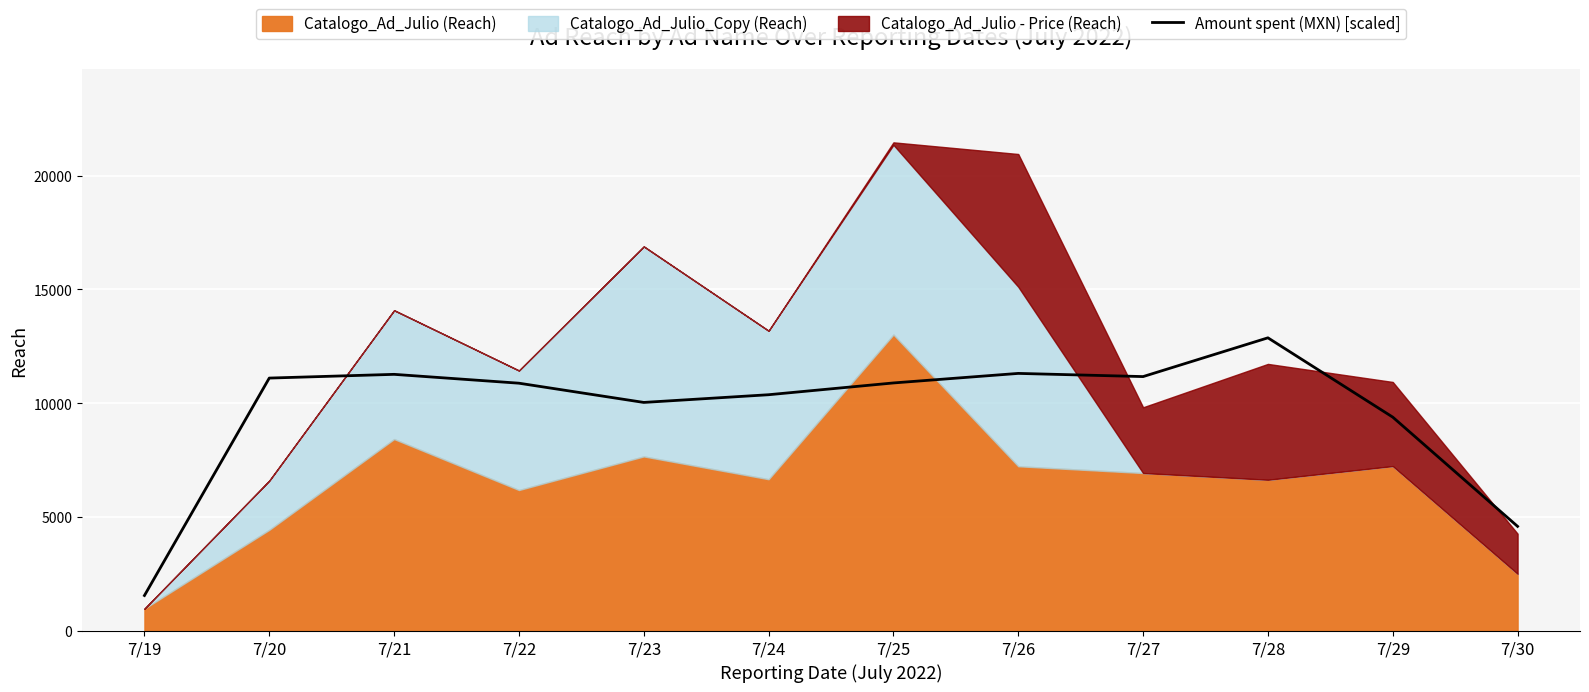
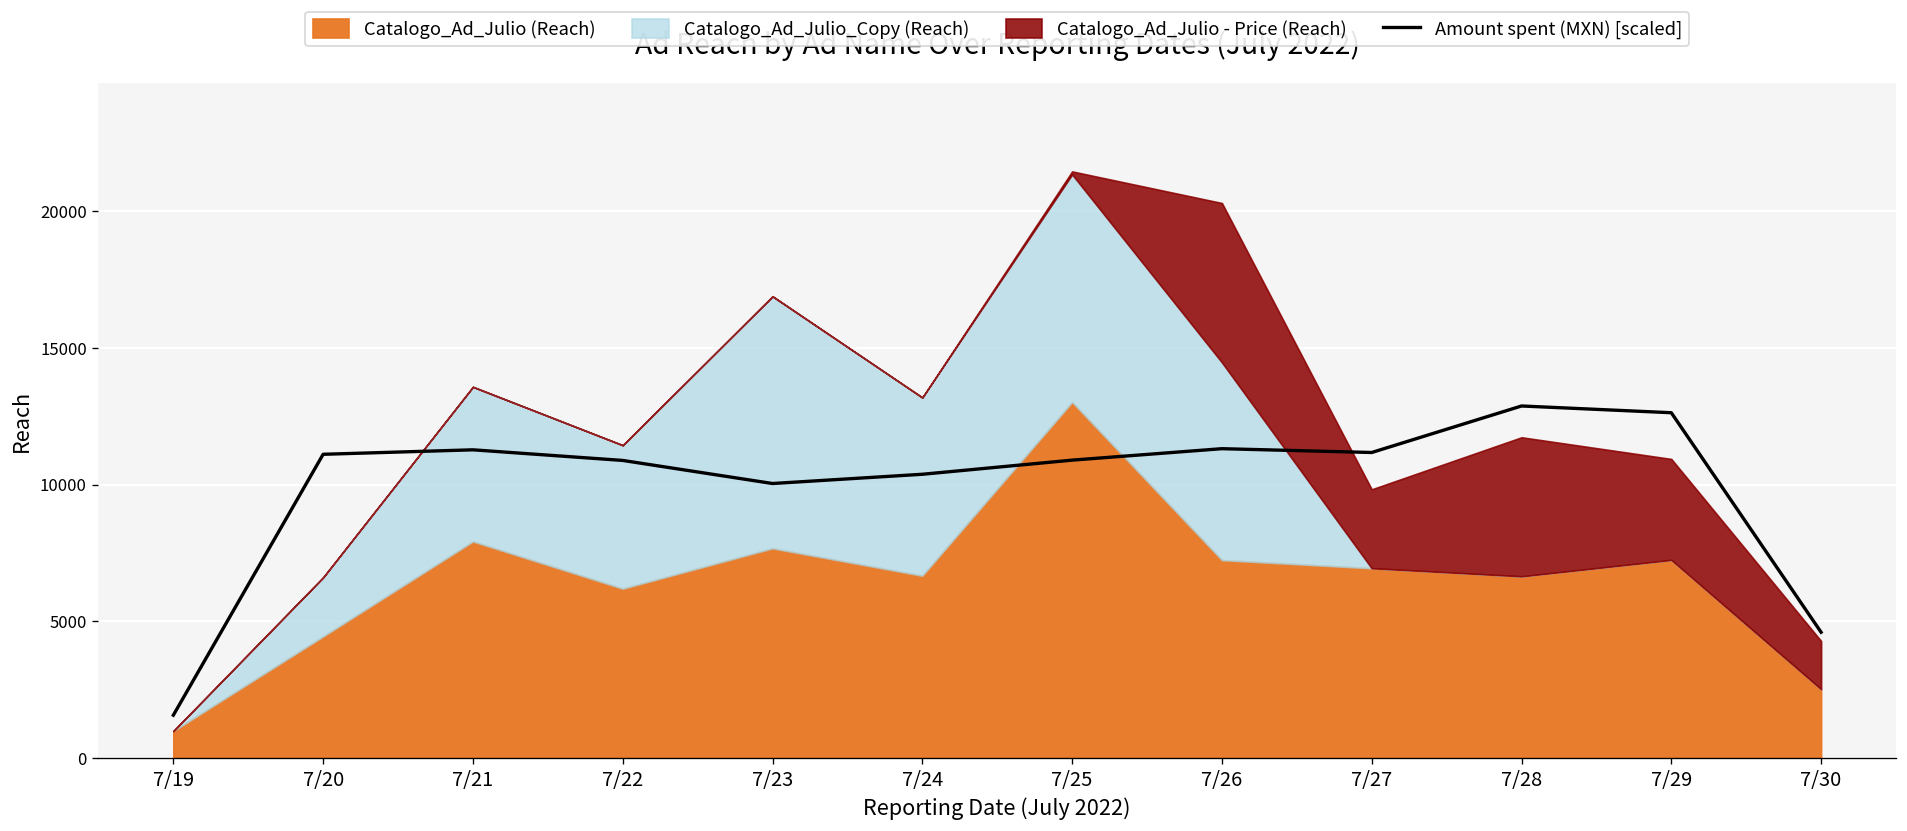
  {
    "Amount spent (MXN) [scaled]": {
      "7/19": 1600,
      "7/20": 11100,
      "7/21": 11300,
      "7/22": 10900,
      "7/23": 10000,
      "7/24": 10400,
      "7/25": 10900,
      "7/26": 11300,
      "7/27": 11200,
      "7/28": 12900,
-     "7/29": 9400,
+     "7/29": 12600,
      "7/30": 4600
    },
    "Catalogo_Ad_Julio (Reach)": {
      "7/20": 4400,
-     "7/21": 8400,
+     "7/21": 7900,
      "7/22": 6200,
      "7/23": 7700,
      "7/24": 6700,
      "7/25": 13000,
      "7/26": 7200
    },
    "Catalogo_Ad_Julio_Copy (Reach)": {
-     "7/26": 7900
+     "7/26": 7200
    },
    "Catalogo_Ad_Julio - Price (Reach)": {
      "7/26": 5800,
      "7/27": 2900,
      "7/28": 5100,
      "7/29": 3700,
      "7/30": 1800
    }
  }
